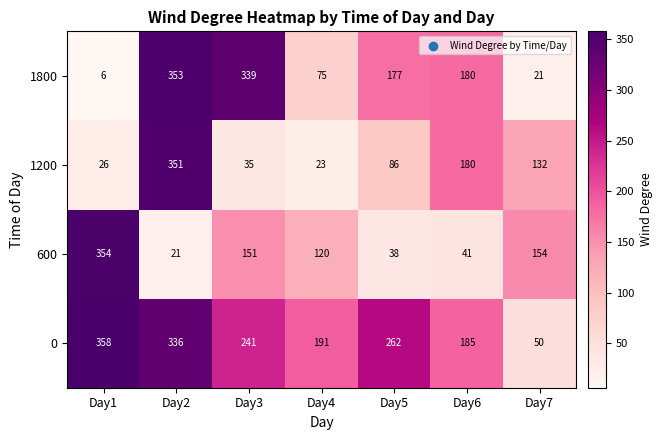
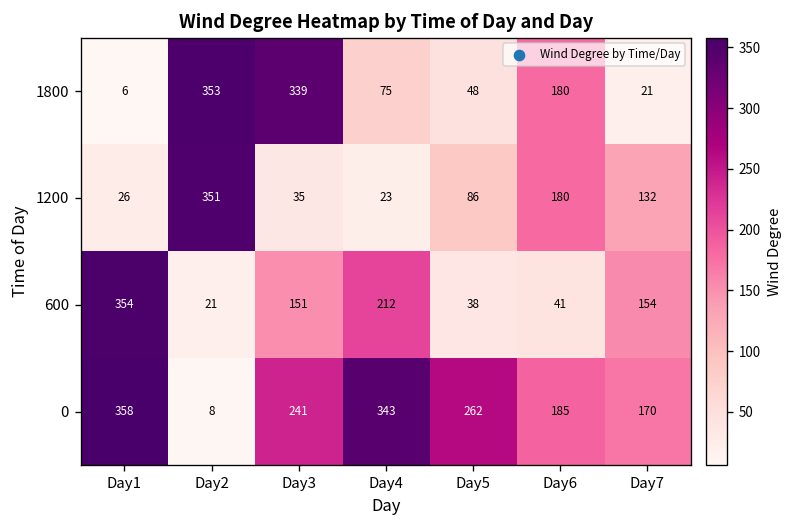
  {
    "1800": {
      "Day1": 6,
      "Day2": 353,
      "Day3": 339,
      "Day4": 75,
-     "Day5": 177,
+     "Day5": 48,
      "Day6": 180,
      "Day7": 21
    },
    "1200": {
      "Day1": 26,
      "Day2": 351,
      "Day3": 35,
      "Day4": 23,
      "Day5": 86,
      "Day6": 180,
      "Day7": 132
    },
    "600": {
      "Day1": 354,
      "Day2": 21,
      "Day3": 151,
-     "Day4": 120,
+     "Day4": 212,
      "Day5": 38,
      "Day6": 41,
      "Day7": 154
    },
    "0": {
      "Day1": 358,
-     "Day2": 336,
+     "Day2": 8,
      "Day3": 241,
-     "Day4": 191,
+     "Day4": 343,
      "Day5": 262,
      "Day6": 185,
-     "Day7": 50
+     "Day7": 170
    }
  }
